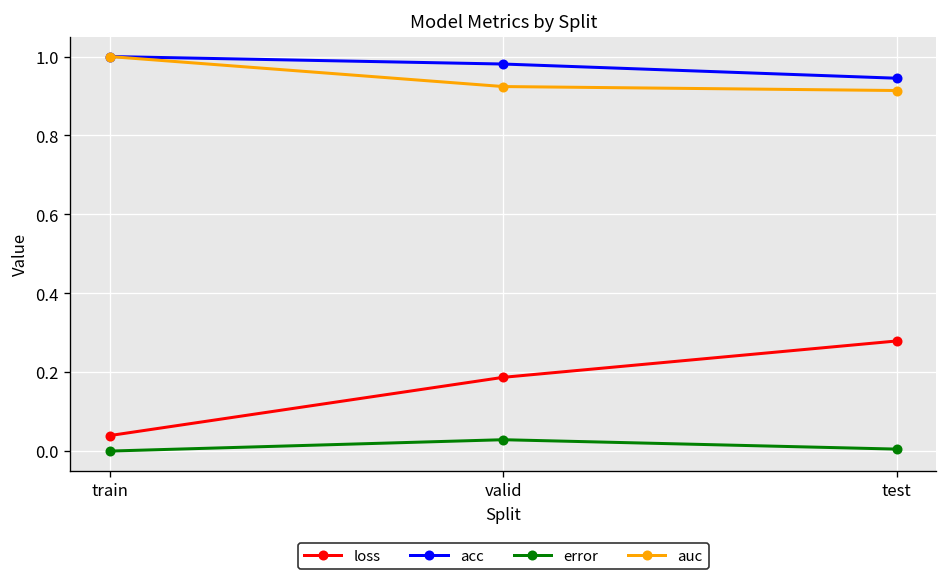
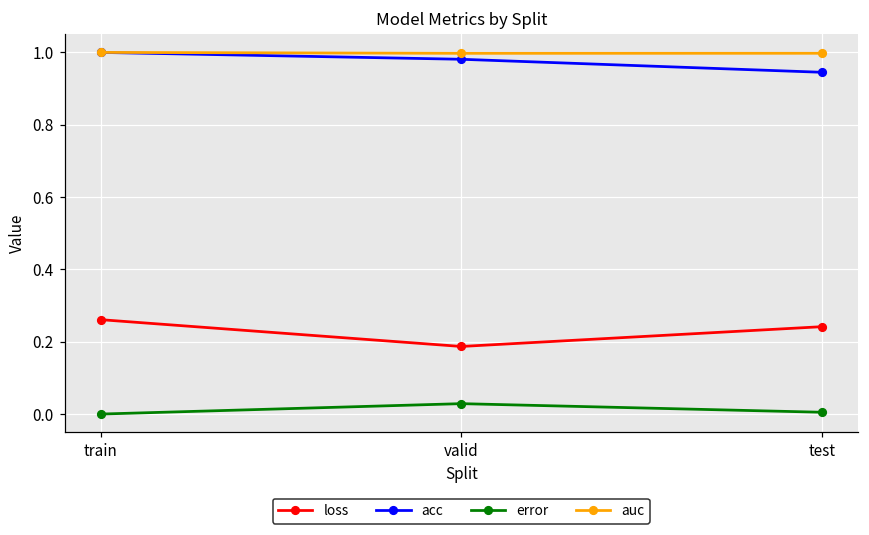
  {
    "loss": {
-     "train": 0.04,
+     "train": 0.26,
      "valid": 0.19,
-     "test": 0.28
+     "test": 0.24
    },
    "acc": {
      "valid": 0.98,
      "test": 0.95
    },
    "error": {
      "train": 0.00,
      "valid": 0.03,
      "test": 0.01
    },
    "auc": {
-     "valid": 0.92,
-     "test": 0.91
+     "valid": 1.00,
+     "test": 1.00
    }
  }
